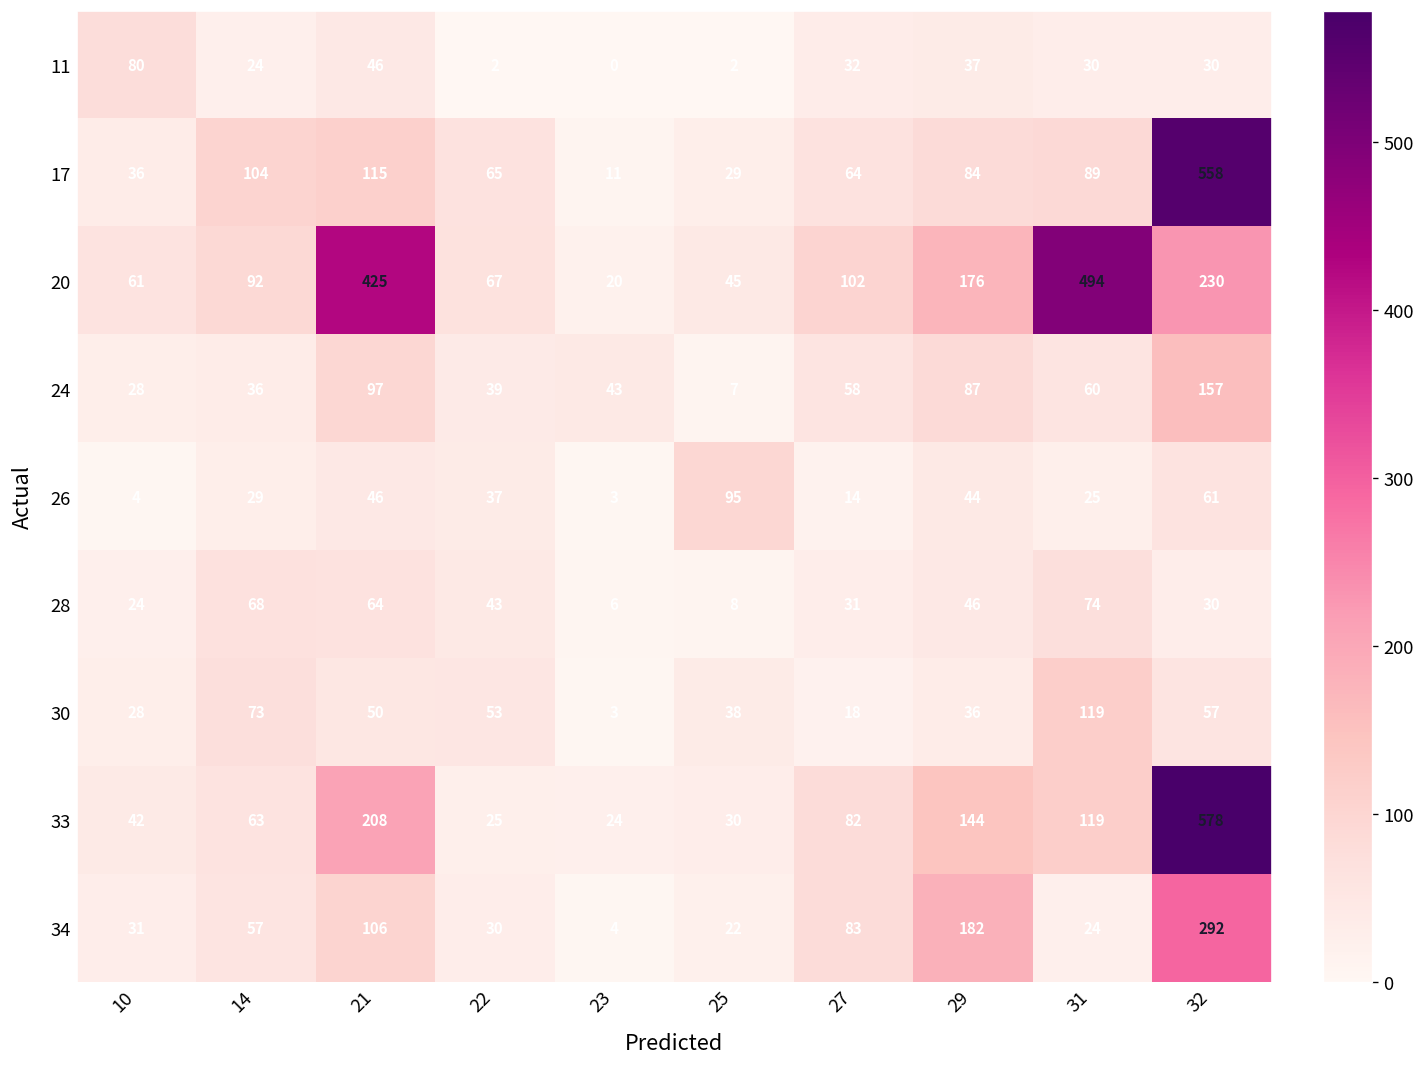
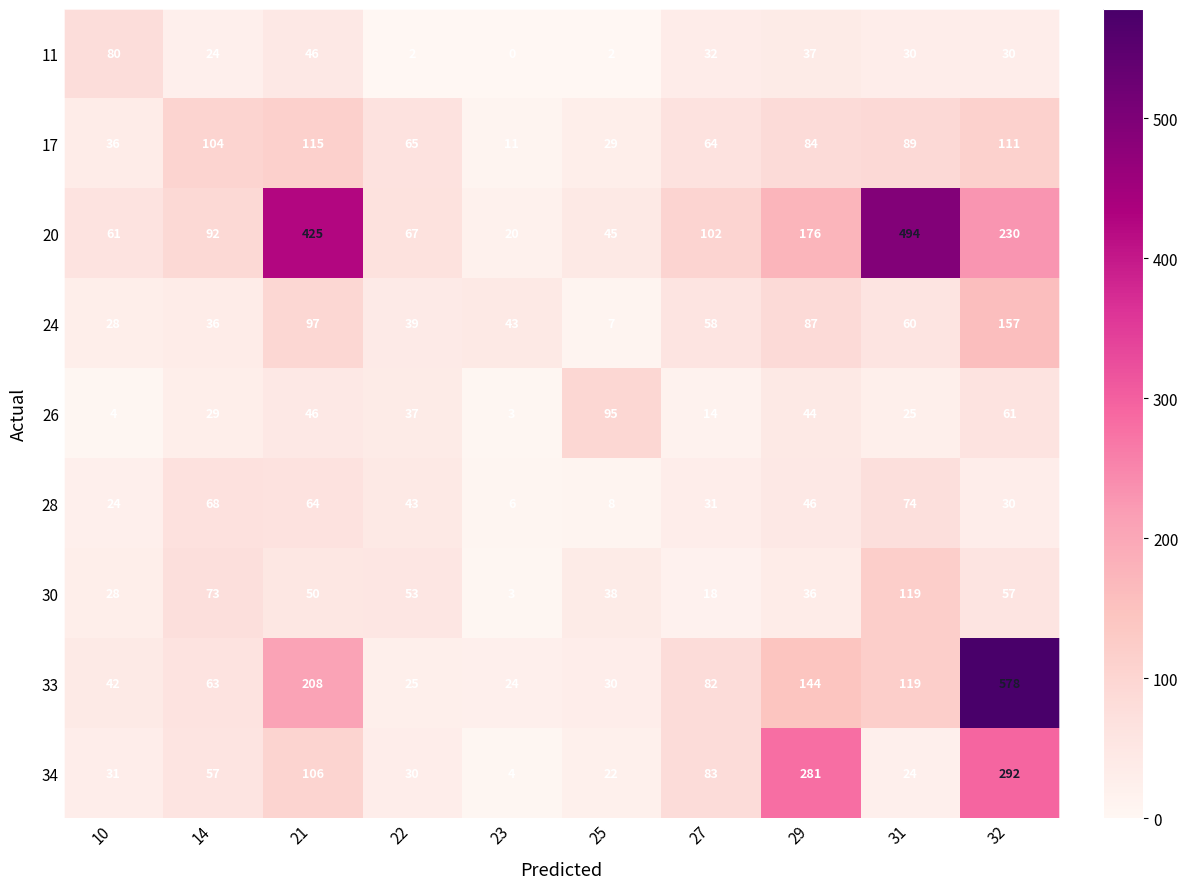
  {
    "17": {
      "21": 115,
-     "32": 558
+     "32": 111
    },
    "20": {
      "21": 425,
      "29": 176,
      "31": 494,
      "32": 230
    },
    "24": {
      "32": 157
    },
    "30": {
      "31": 119
    },
    "33": {
      "21": 208,
      "29": 144,
      "31": 119,
      "32": 578
    },
    "34": {
-     "29": 182,
+     "29": 281,
      "32": 292
    }
  }
